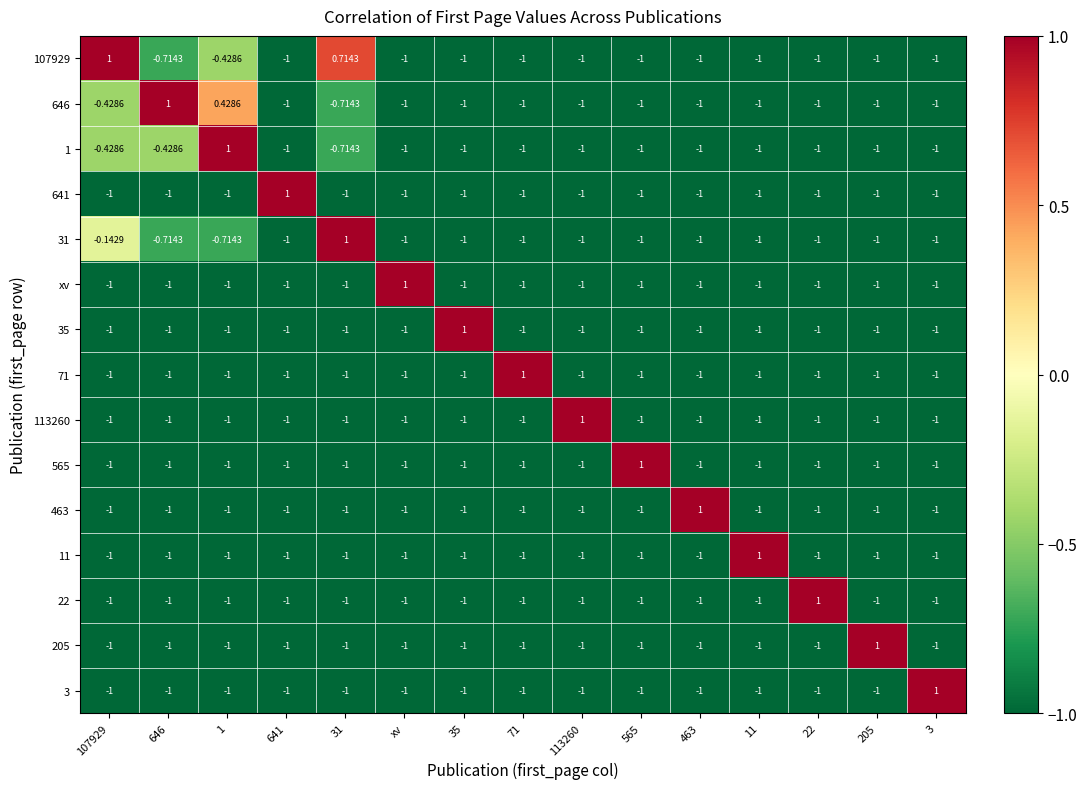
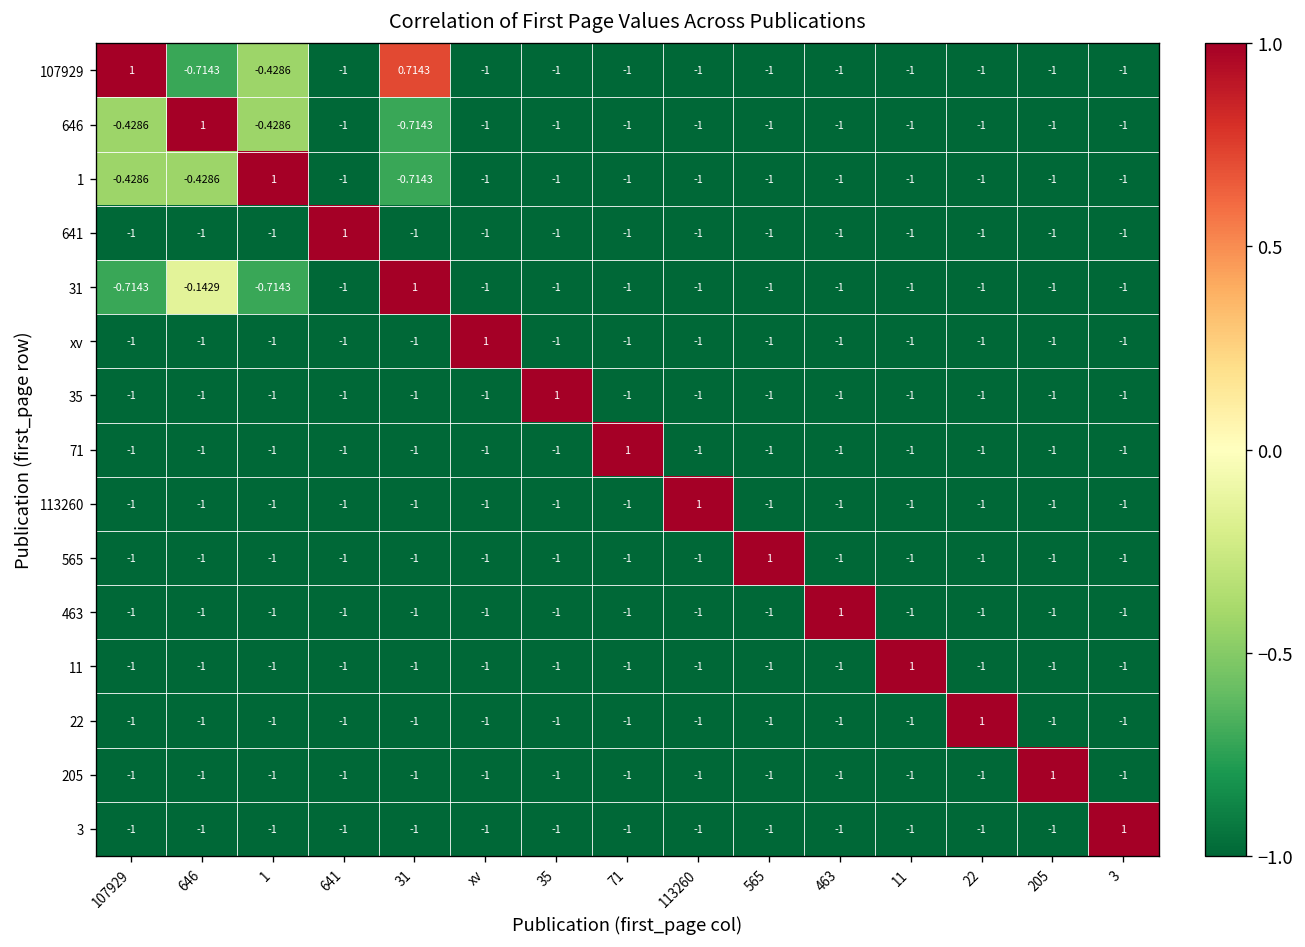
  {
    "646": {
      "107929": -0.4286,
      "646": 1,
-     "1": 0.4286,
+     "1": -0.4286,
      "641": -1,
      "31": -0.7143,
      "xv": -1,
      "35": -1,
      "71": -1,
      "113260": -1,
      "565": -1,
      "463": -1,
      "11": -1,
      "22": -1,
      "205": -1,
      "3": -1
    },
    "31": {
-     "107929": -0.1429,
-     "646": -0.7143,
+     "107929": -0.7143,
+     "646": -0.1429,
      "1": -0.7143,
      "641": -1,
      "31": 1,
      "xv": -1,
      "35": -1,
      "71": -1,
      "113260": -1,
      "565": -1,
      "463": -1,
      "11": -1,
      "22": -1,
      "205": -1,
      "3": -1
    }
  }
